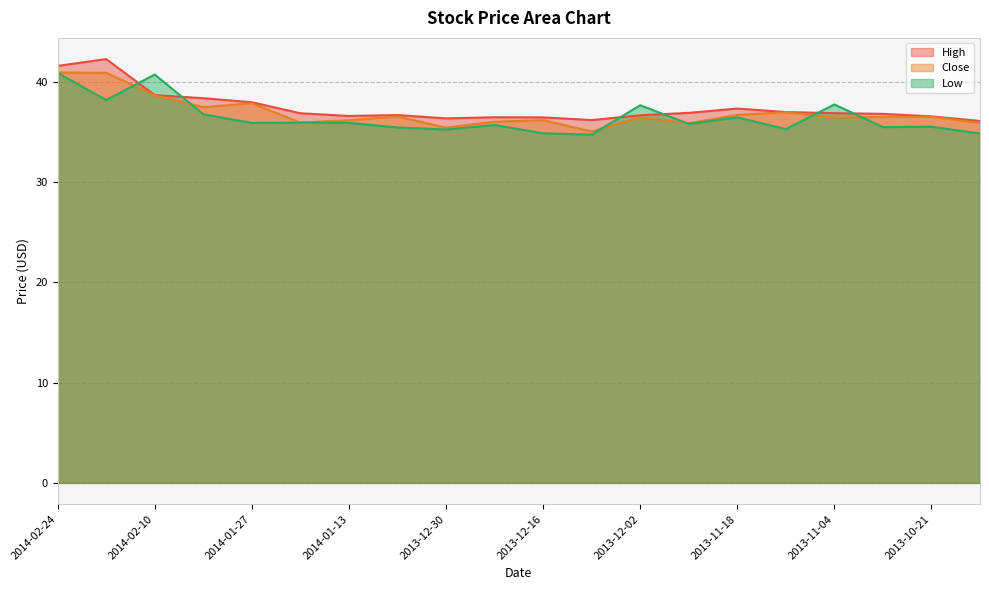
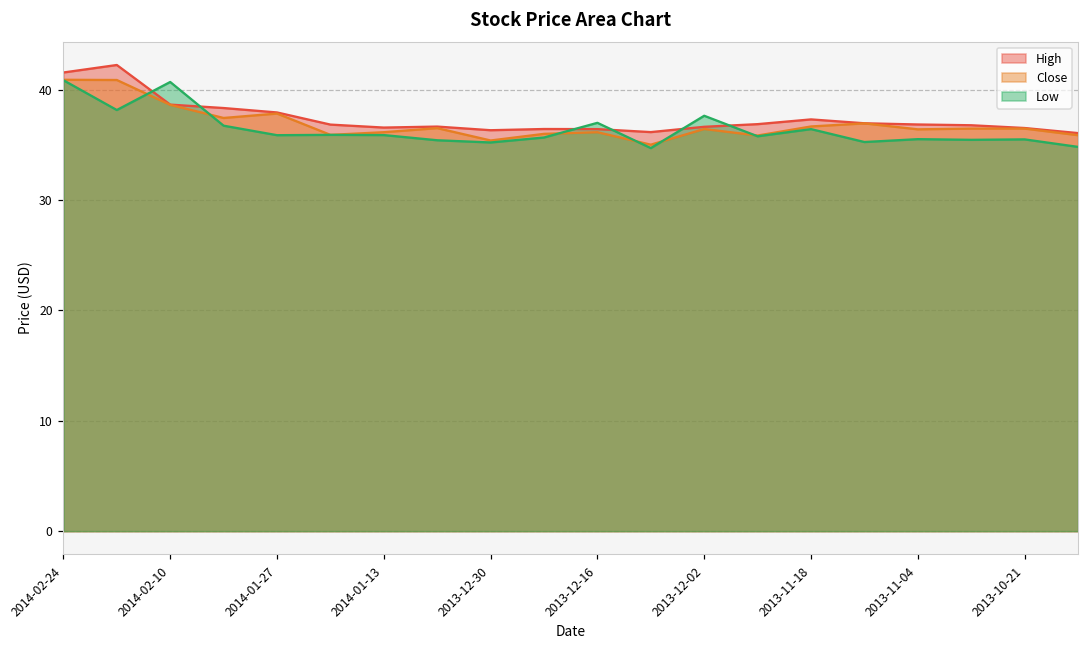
  {
    "Low": {
      "2014-02-10": 40.7,
      "2014-01-27": 35.9,
      "2014-01-13": 35.9,
-     "2013-12-16": 34.8,
+     "2013-12-16": 37.0,
      "2013-12-02": 37.6,
-     "2013-11-04": 37.7,
+     "2013-11-04": 35.5,
      "2013-10-21": 35.5
    }
  }
